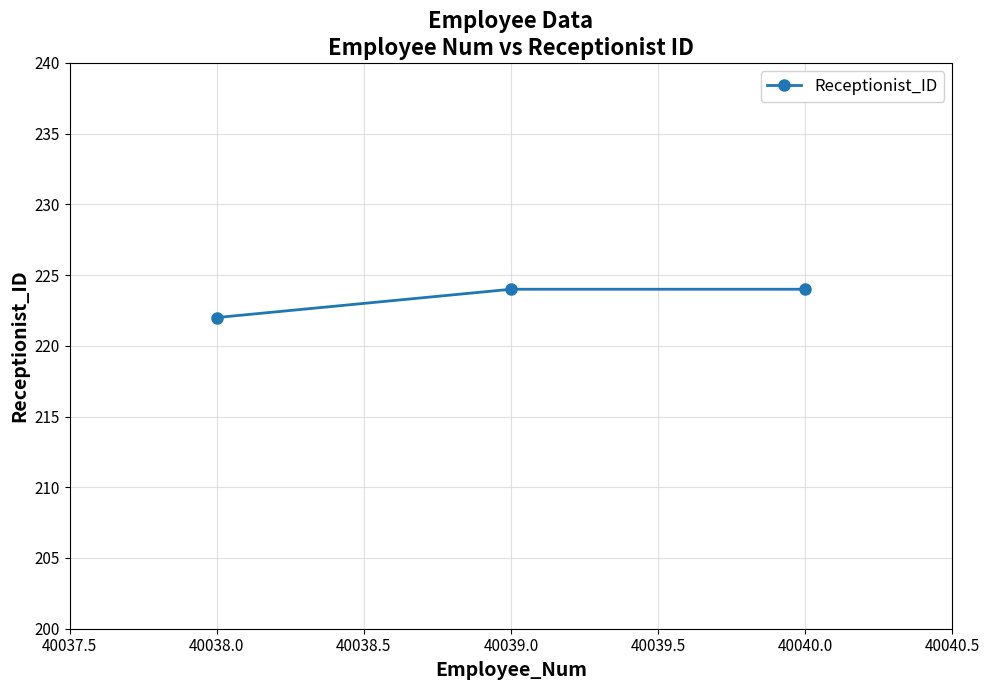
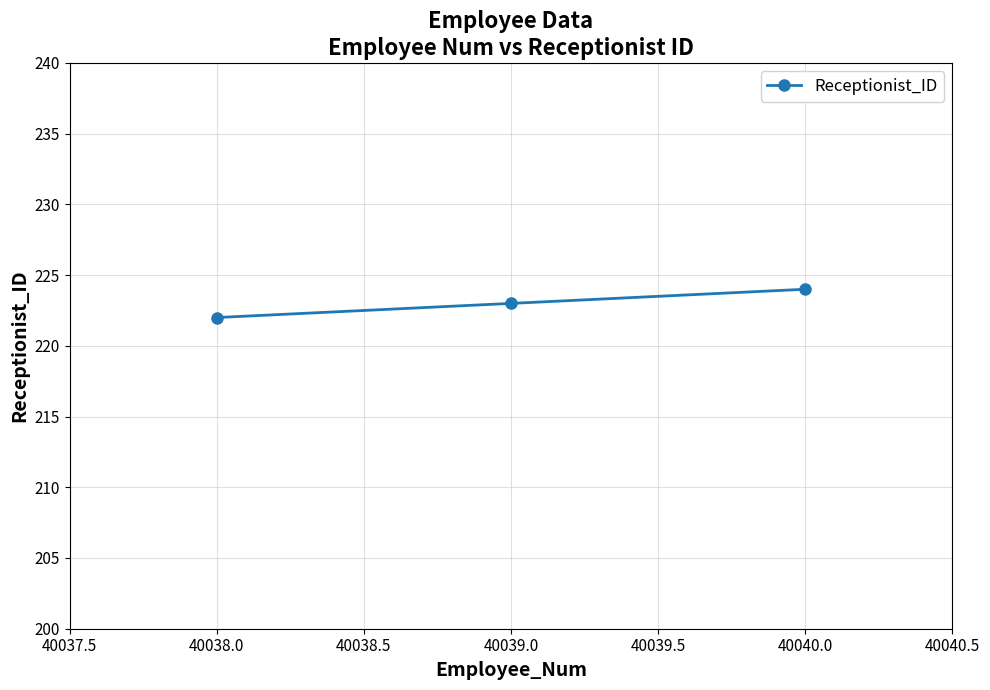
  {
    "40038.0": 222,
-   "40039.0": 224,
+   "40039.0": 223,
    "40040.0": 224
  }
